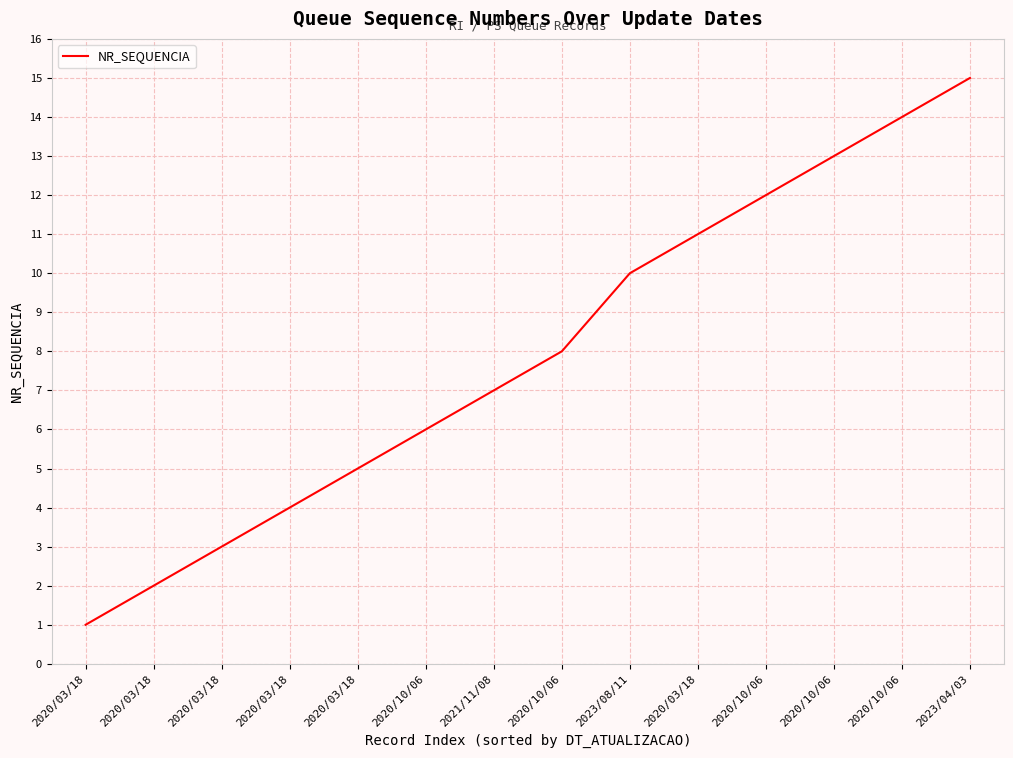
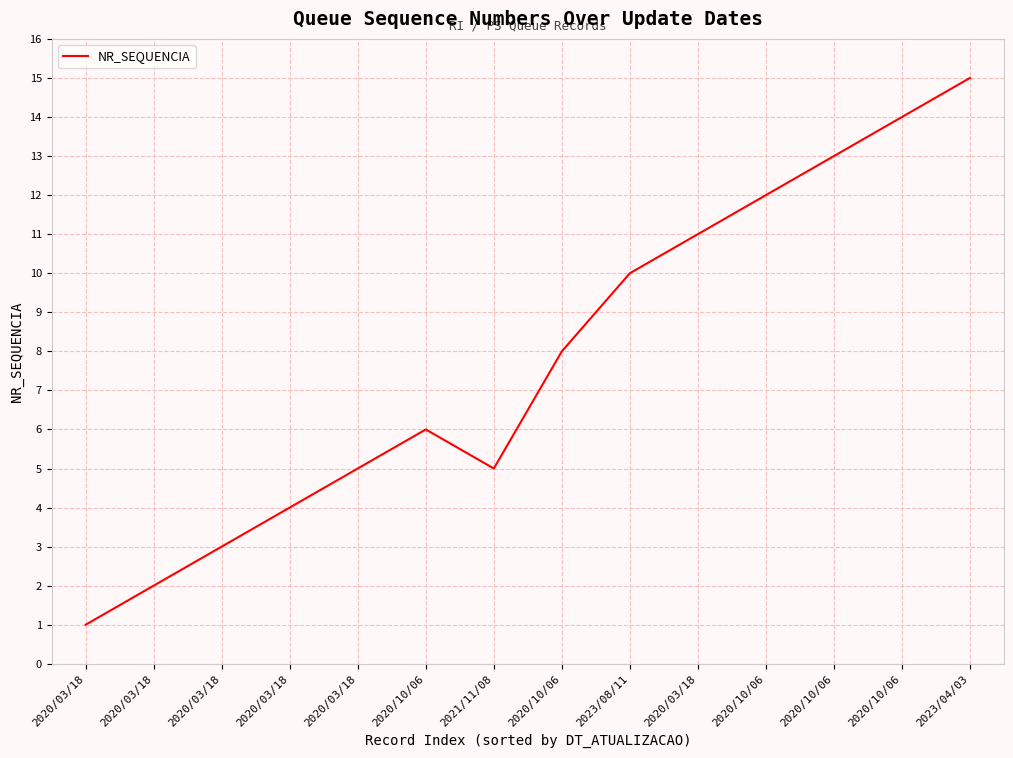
  {
-   "2021/11/08": 7,
+   "2021/11/08": 5,
    "2023/08/11": 10,
    "2023/04/03": 15
  }
